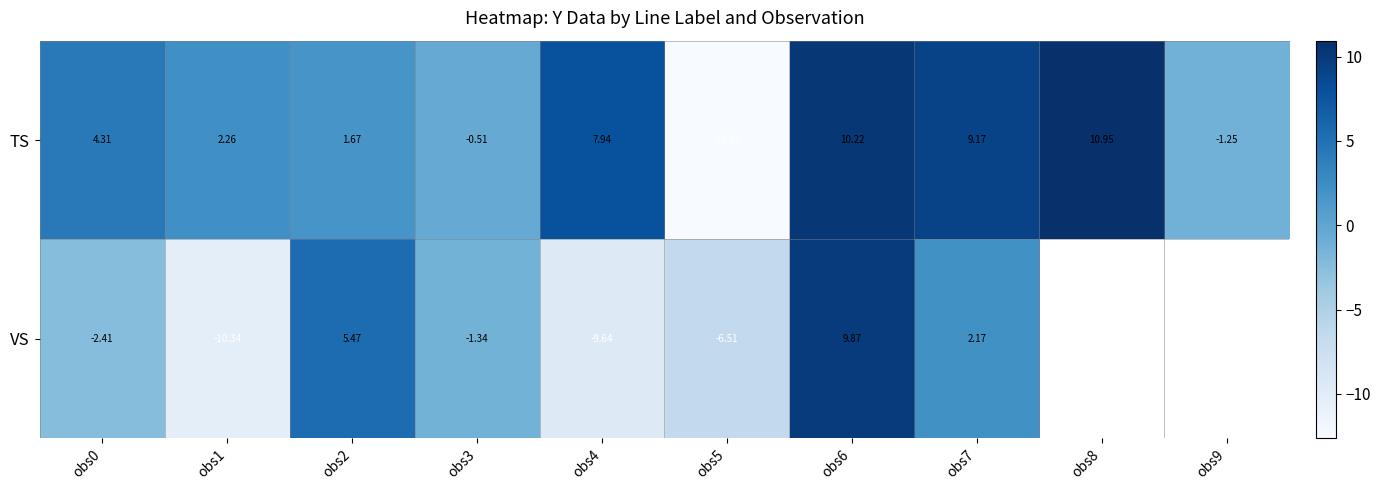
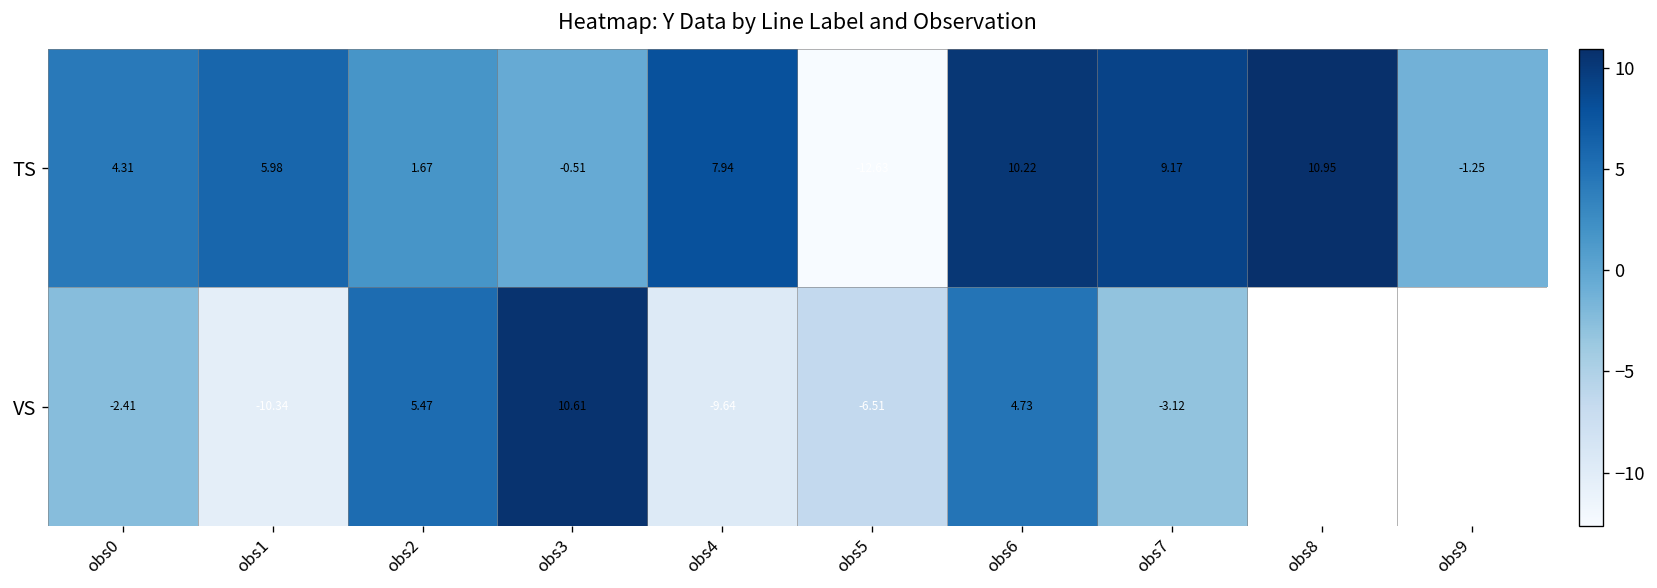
  {
    "TS": {
      "obs0": 4.31,
-     "obs1": 2.26,
+     "obs1": 5.98,
      "obs2": 1.67,
      "obs3": -0.51,
      "obs4": 7.94,
      "obs6": 10.22,
      "obs7": 9.17,
      "obs8": 10.95,
      "obs9": -1.25
    },
    "VS": {
      "obs0": -2.41,
      "obs2": 5.47,
-     "obs3": -1.34,
+     "obs3": 10.61,
      "obs5": -6.51,
-     "obs6": 9.87,
-     "obs7": 2.17
+     "obs6": 4.73,
+     "obs7": -3.12
    }
  }
